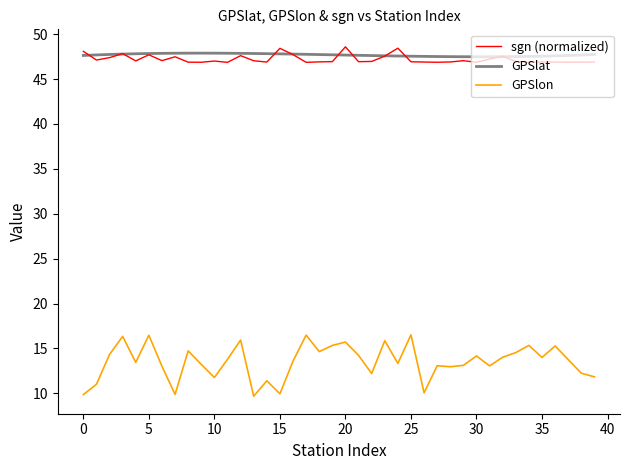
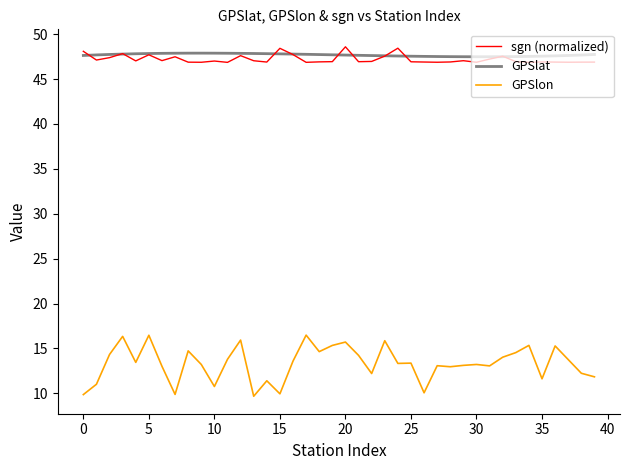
  {
    "sgn (normalized)": {
      "0": 48,
      "10": 47,
      "15": 48,
      "20": 49,
      "25": 47
    },
    "GPSlat": {
      "0": 48,
      "10": 48,
      "15": 48,
      "20": 48,
      "25": 48
    },
    "GPSlon": {
      "0": 10,
      "5": 16,
-     "10": 12,
+     "10": 11,
      "15": 10,
      "20": 16,
-     "25": 17,
-     "30": 14,
-     "35": 14
+     "25": 13,
+     "30": 13,
+     "35": 12
    }
  }
